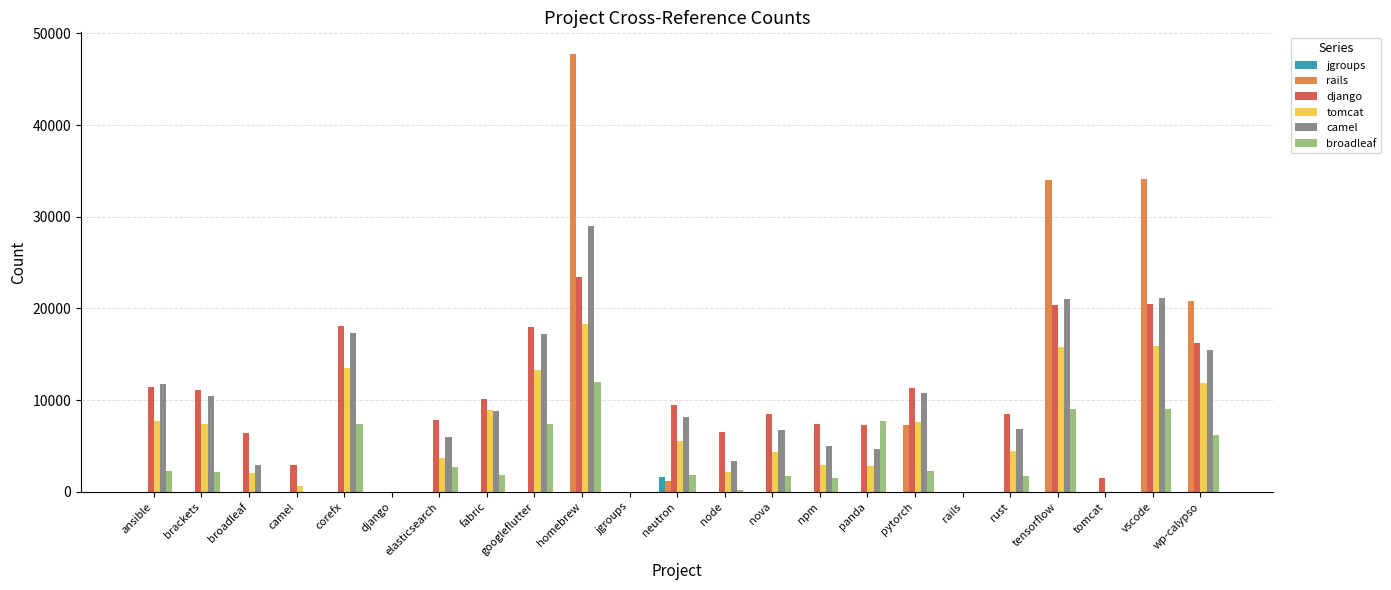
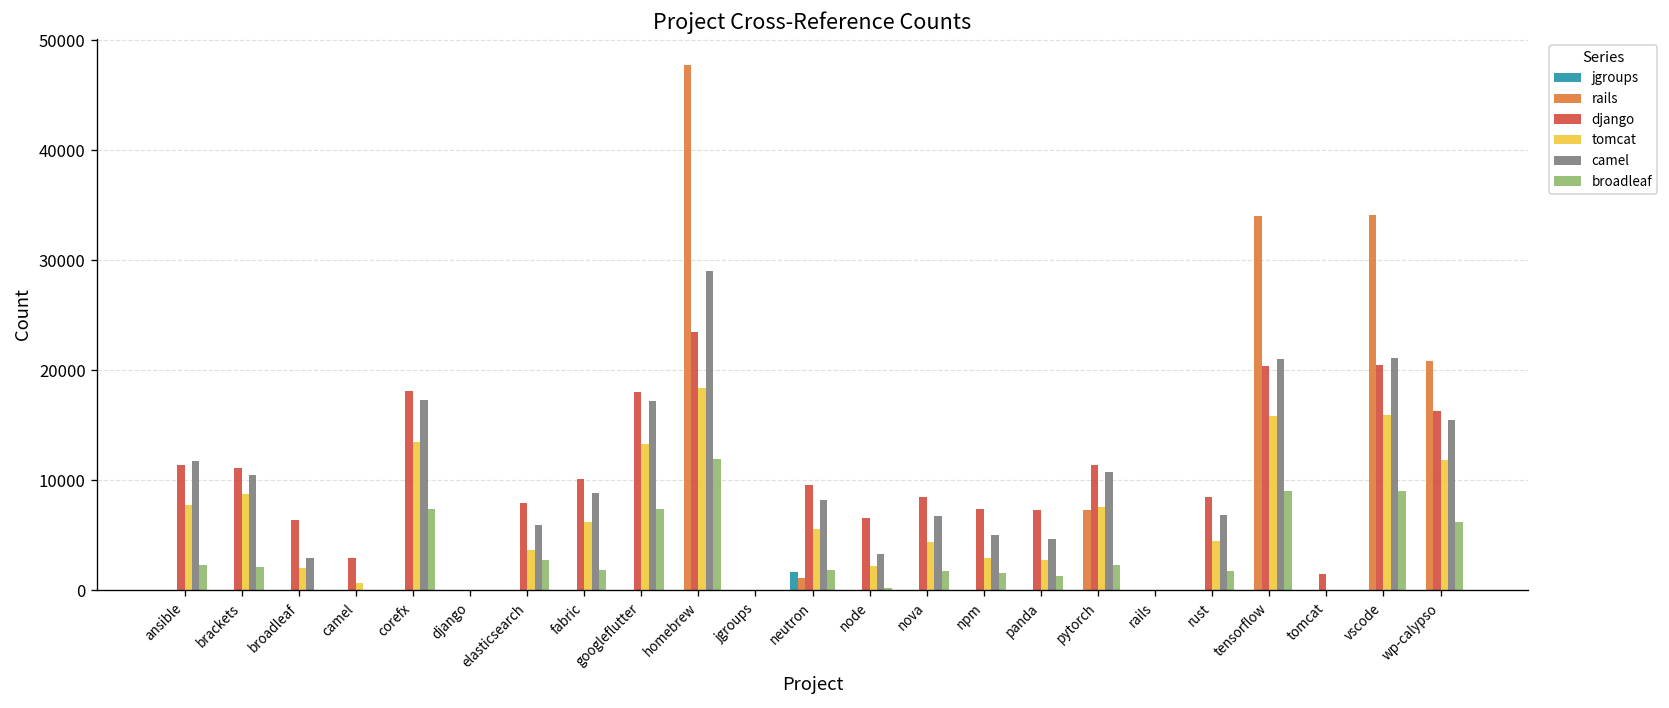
  {
    "jgroups": {
      "ansible": 0,
      "brackets": 0,
      "broadleaf": 0,
      "camel": 0,
      "corefx": 0,
      "django": 0,
      "elasticsearch": 0,
      "fabric": 0,
      "googleflutter": 0,
      "homebrew": 0,
      "neutron": 2000,
      "node": 0,
      "nova": 0,
      "npm": 0,
      "panda": 0,
      "pytorch": 0,
      "rails": 0,
      "rust": 0,
      "tensorflow": 0,
      "tomcat": 0,
      "vscode": 0,
      "wp-calypso": 0
    },
    "tomcat": {
      "ansible": 8000,
-     "brackets": 7000,
+     "brackets": 9000,
      "broadleaf": 2000,
      "camel": 1000,
      "corefx": 13000,
      "django": 0,
      "elasticsearch": 4000,
-     "fabric": 9000,
+     "fabric": 6000,
      "googleflutter": 13000,
      "homebrew": 18000,
      "jgroups": 0,
      "neutron": 6000,
      "node": 2000,
      "nova": 4000,
      "npm": 3000,
      "panda": 3000,
      "pytorch": 8000,
      "rails": 0,
      "rust": 4000,
      "tensorflow": 16000,
      "vscode": 16000,
      "wp-calypso": 12000
    },
    "camel": {
      "ansible": 12000,
      "brackets": 10000,
      "broadleaf": 3000,
      "corefx": 17000,
      "django": 0,
      "elasticsearch": 6000,
      "fabric": 9000,
      "googleflutter": 17000,
      "homebrew": 29000,
      "jgroups": 0,
      "neutron": 8000,
      "node": 3000,
      "nova": 7000,
      "npm": 5000,
      "panda": 5000,
      "pytorch": 11000,
      "rails": 0,
      "rust": 7000,
      "tensorflow": 21000,
      "tomcat": 0,
      "vscode": 21000,
      "wp-calypso": 15000
    },
    "broadleaf": {
      "ansible": 2000,
      "brackets": 2000,
      "camel": 0,
      "corefx": 7000,
      "django": 0,
      "elasticsearch": 3000,
      "fabric": 2000,
      "googleflutter": 7000,
      "homebrew": 12000,
      "jgroups": 0,
      "neutron": 2000,
      "nova": 2000,
      "npm": 2000,
-     "panda": 8000,
+     "panda": 1000,
      "pytorch": 2000,
      "rails": 0,
      "rust": 2000,
      "tensorflow": 9000,
      "tomcat": 0,
      "vscode": 9000,
      "wp-calypso": 6000
    }
  }
